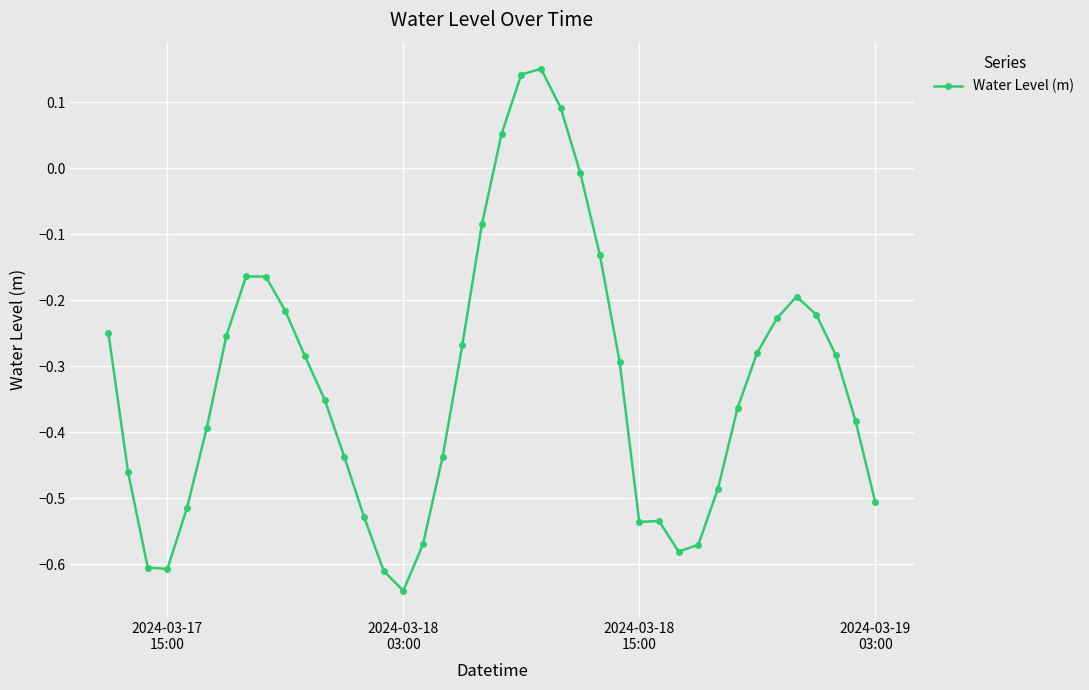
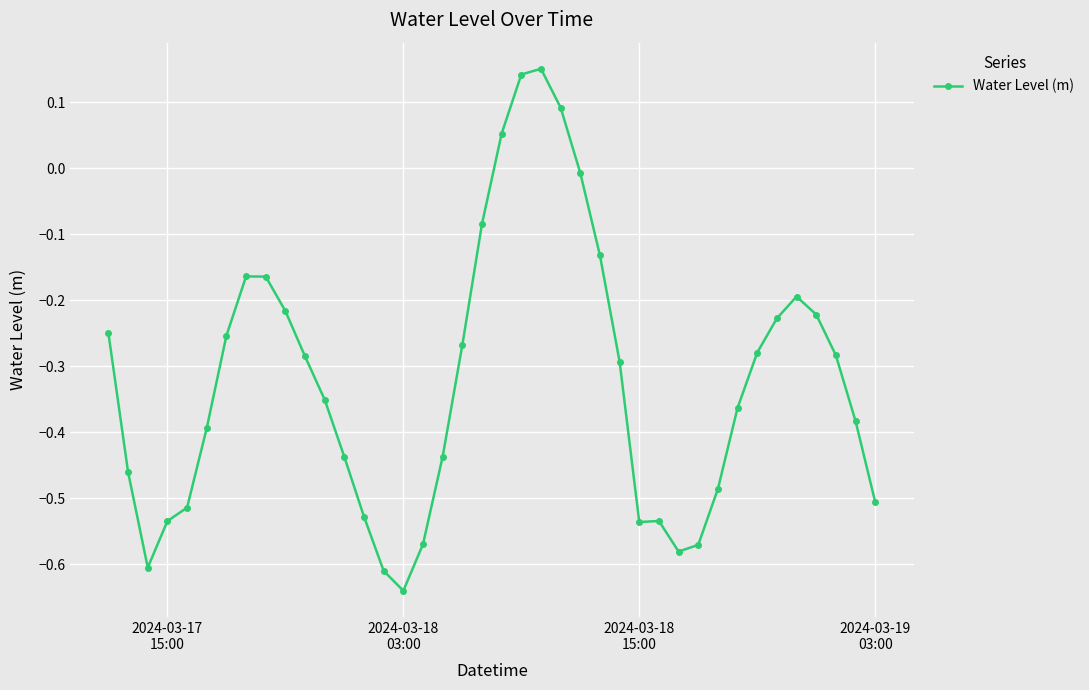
  {
-   "2024-03-17 15:00": -0.61,
+   "2024-03-17 15:00": -0.53,
    "2024-03-18 03:00": -0.64,
    "2024-03-18 15:00": -0.54,
    "2024-03-19 03:00": -0.51
  }
